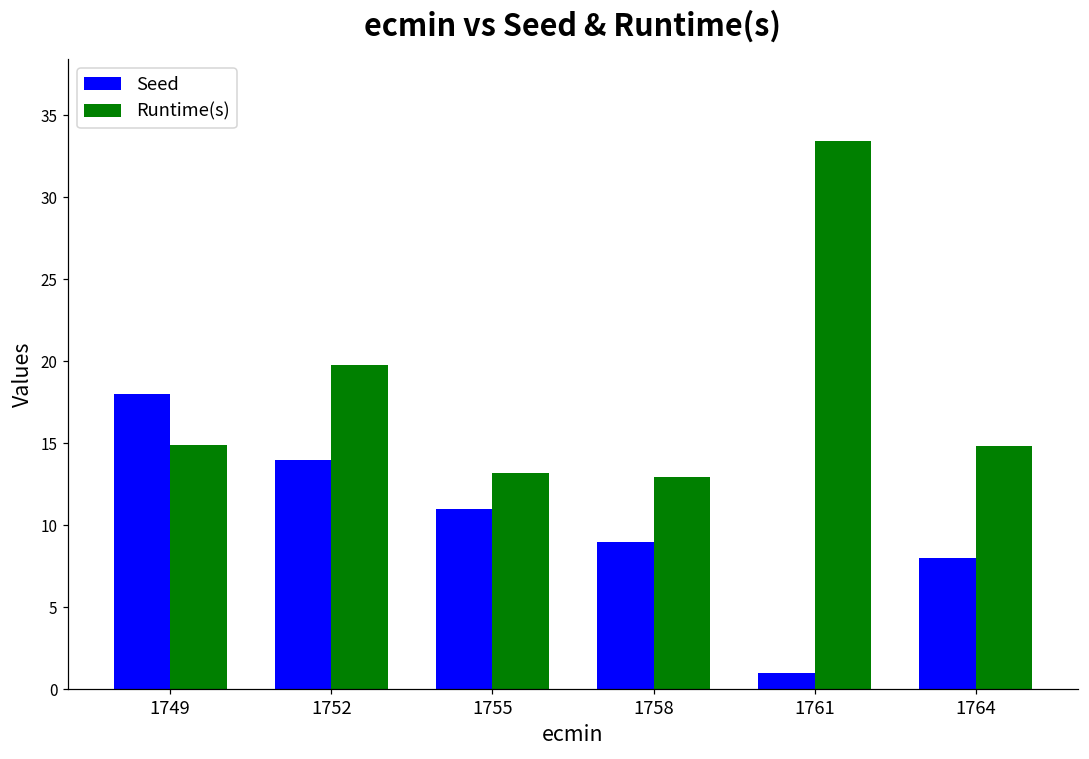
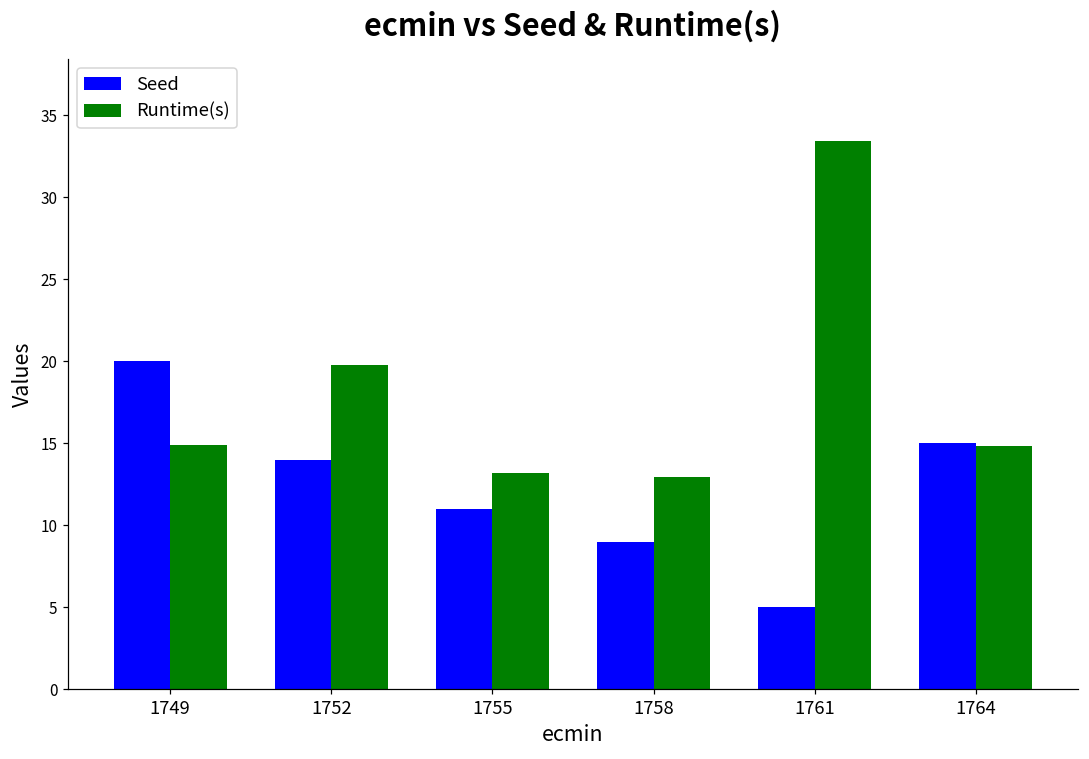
  {
    "Seed": {
-     "1749": 18,
+     "1749": 20,
      "1752": 14,
      "1755": 11,
      "1758": 9,
-     "1761": 1,
-     "1764": 8
+     "1761": 5,
+     "1764": 15
    },
    "Runtime(s)": {
      "1749": 15,
      "1752": 19.8,
      "1755": 13.2,
      "1758": 13,
      "1761": 33.4,
      "1764": 15
    }
  }
